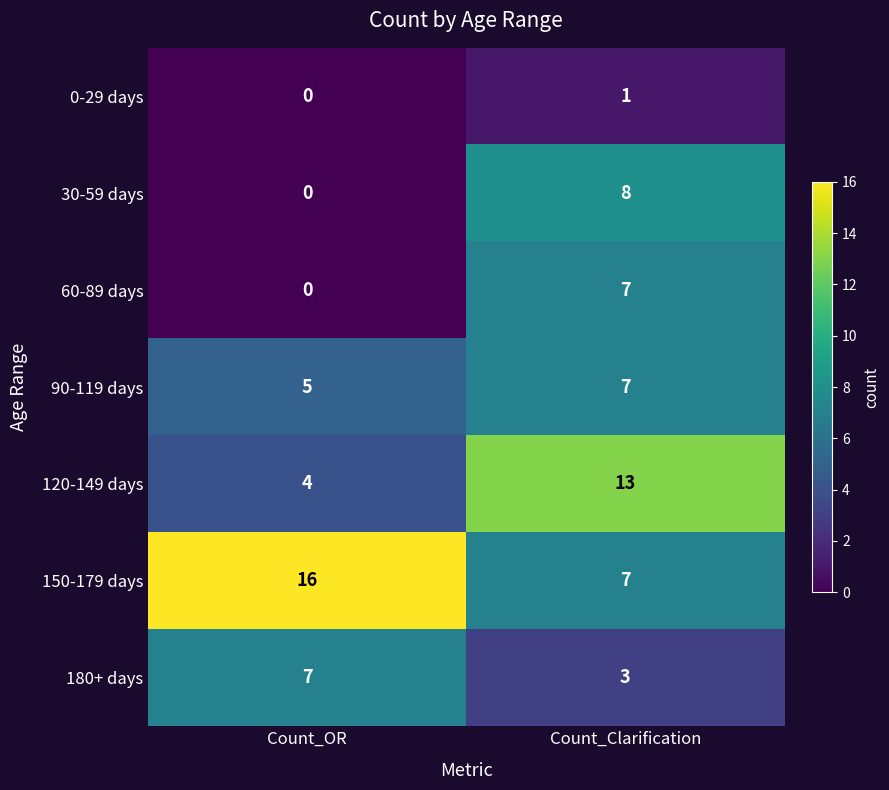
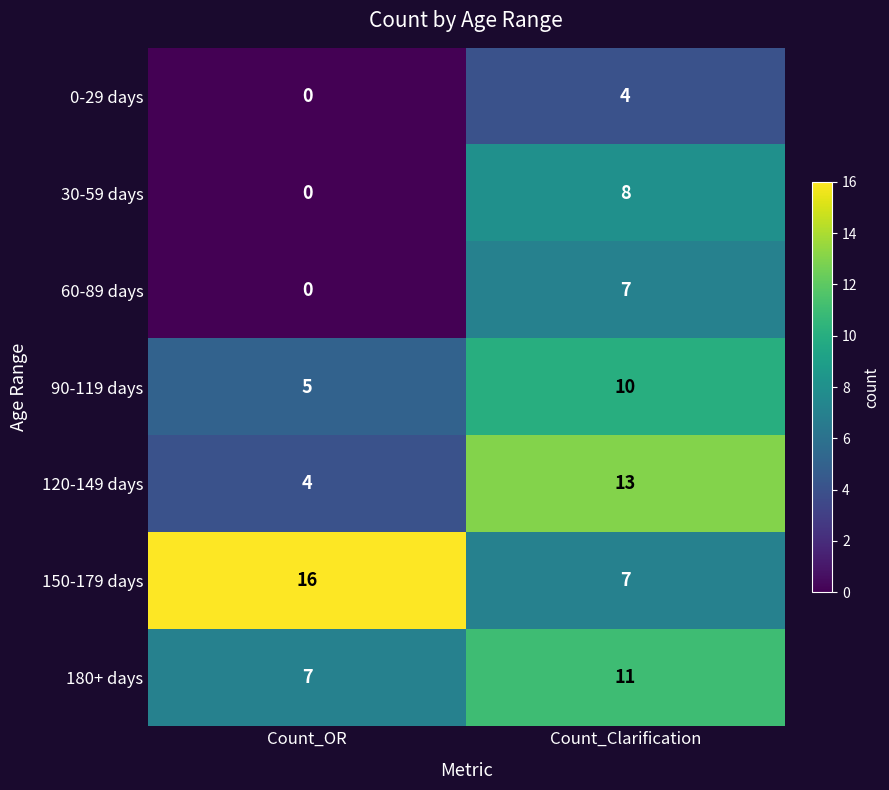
  {
    "0-29 days": {
      "Count_OR": 0,
-     "Count_Clarification": 1
+     "Count_Clarification": 4
    },
    "30-59 days": {
      "Count_OR": 0,
      "Count_Clarification": 8
    },
    "60-89 days": {
      "Count_OR": 0,
      "Count_Clarification": 7
    },
    "90-119 days": {
      "Count_OR": 5,
-     "Count_Clarification": 7
+     "Count_Clarification": 10
    },
    "120-149 days": {
      "Count_OR": 4,
      "Count_Clarification": 13
    },
    "150-179 days": {
      "Count_OR": 16,
      "Count_Clarification": 7
    },
    "180+ days": {
      "Count_OR": 7,
-     "Count_Clarification": 3
+     "Count_Clarification": 11
    }
  }
